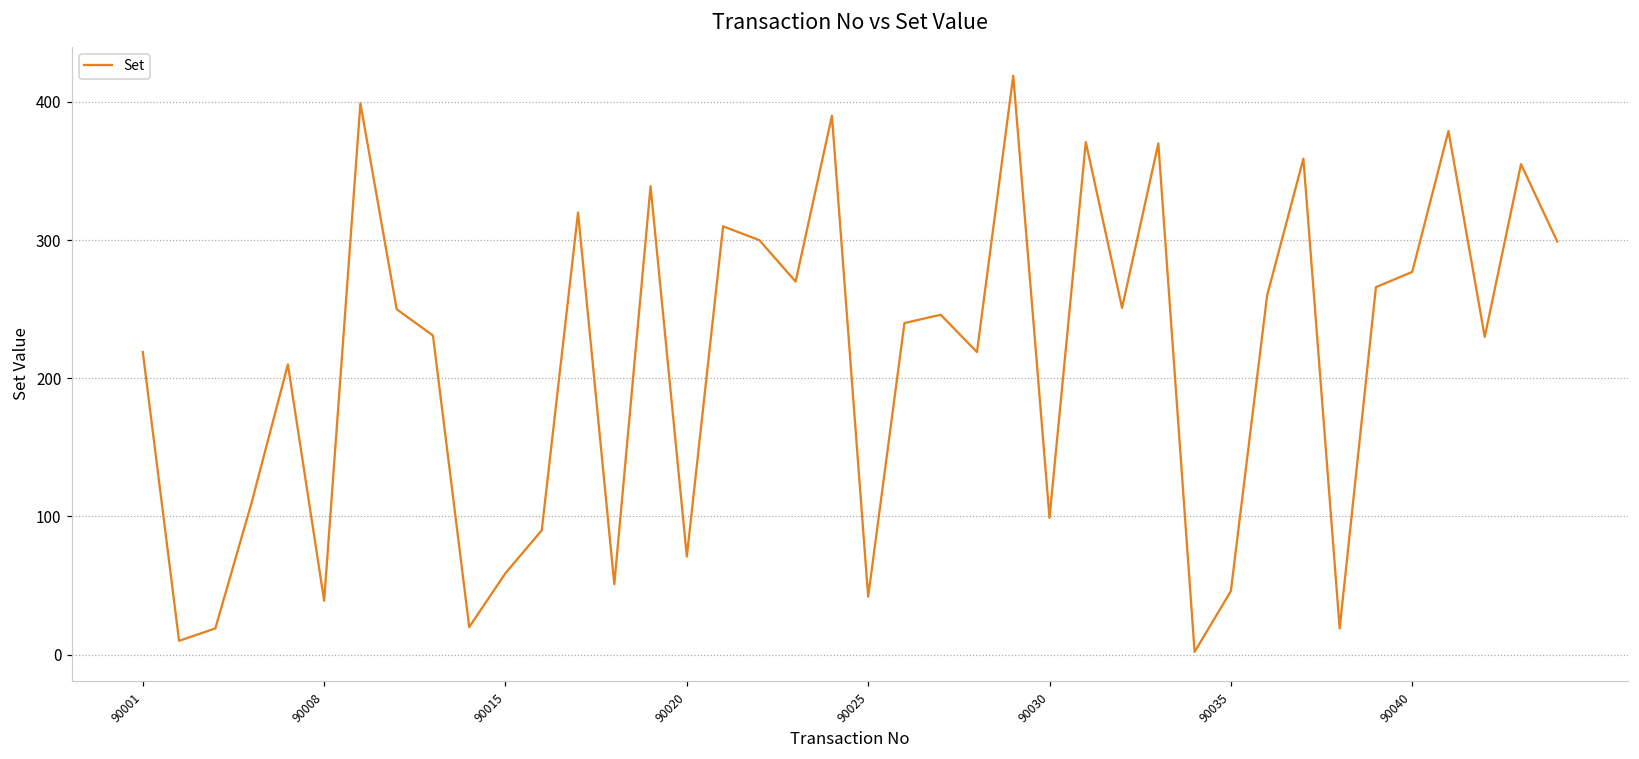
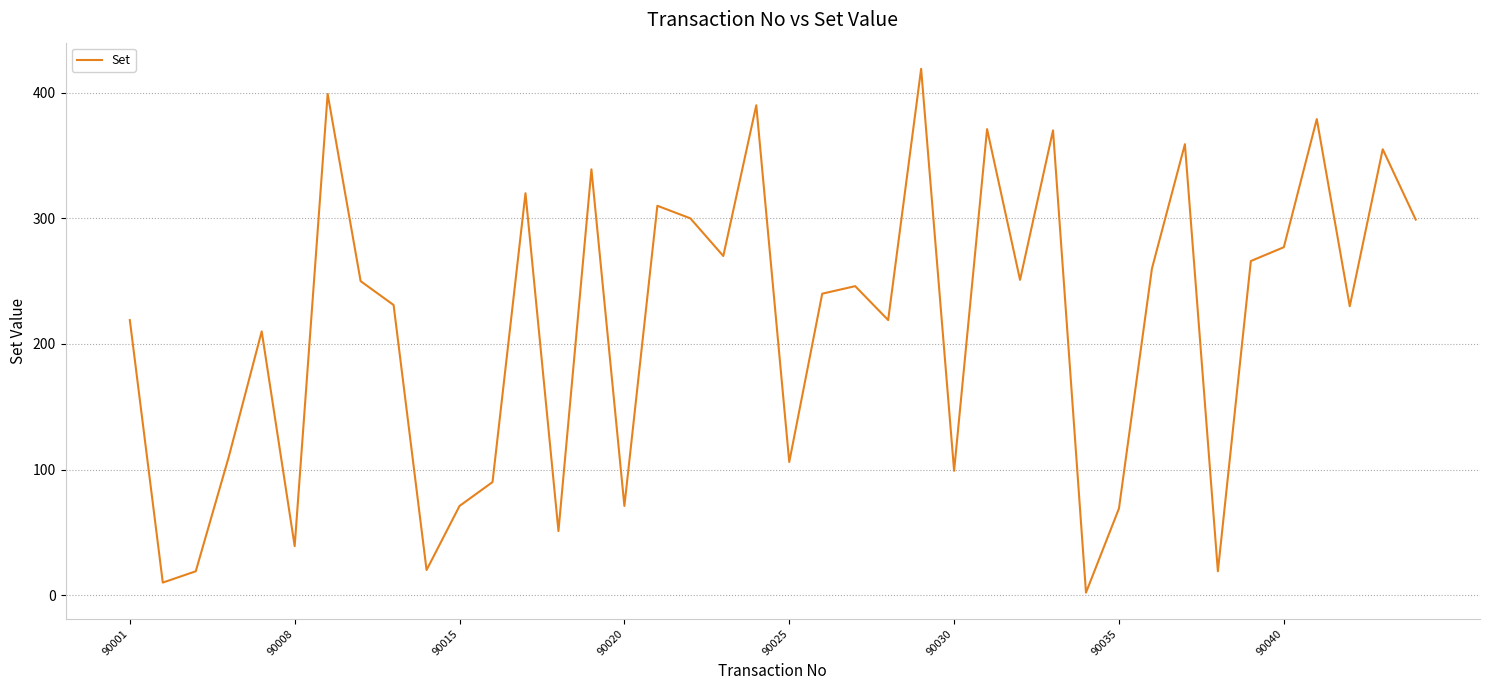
  {
    "90001": 219,
    "90008": 39,
-   "90015": 59,
+   "90015": 71,
    "90020": 71,
-   "90025": 42,
+   "90025": 106,
    "90030": 99,
-   "90035": 46,
+   "90035": 69,
    "90040": 277
  }
